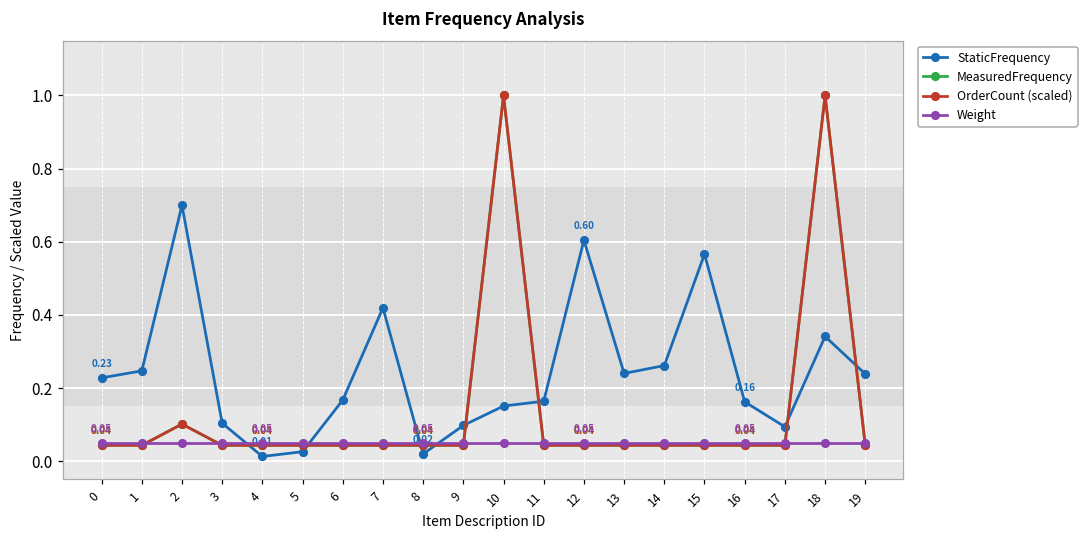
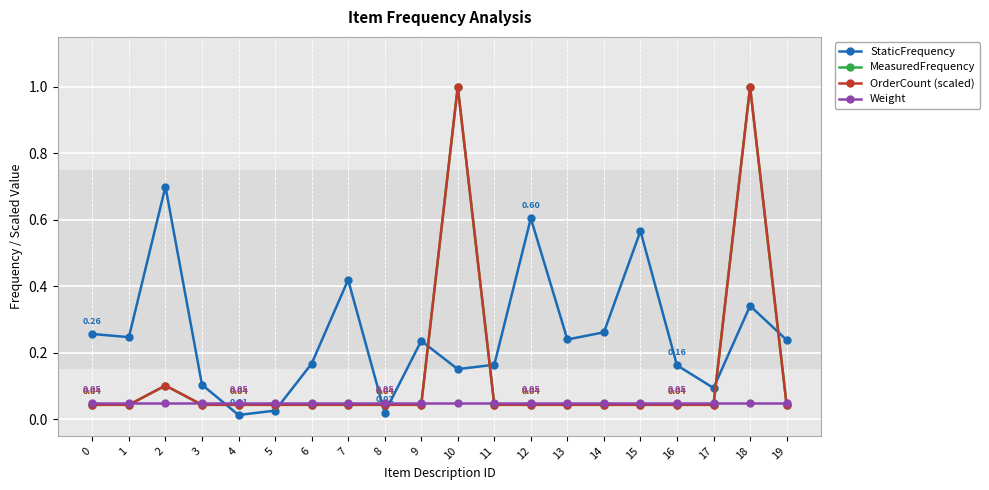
  {
    "StaticFrequency": {
-     "0": 0.23,
-     "9": 0.10,
+     "0": 0.26,
+     "9": 0.24,
      "12": 0.60,
      "16": 0.16
    },
    "OrderCount (scaled)": {
      "2": 0.10,
      "10": 1.00,
      "18": 1.00
    },
    "Weight": {
      "2": 0.05,
      "10": 0.05,
      "18": 0.05
    }
  }
